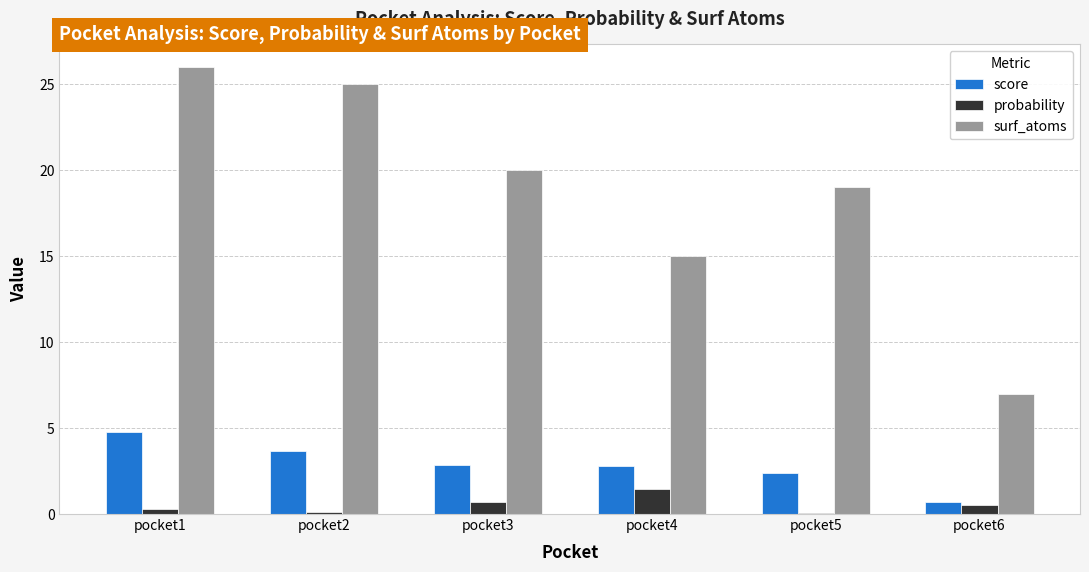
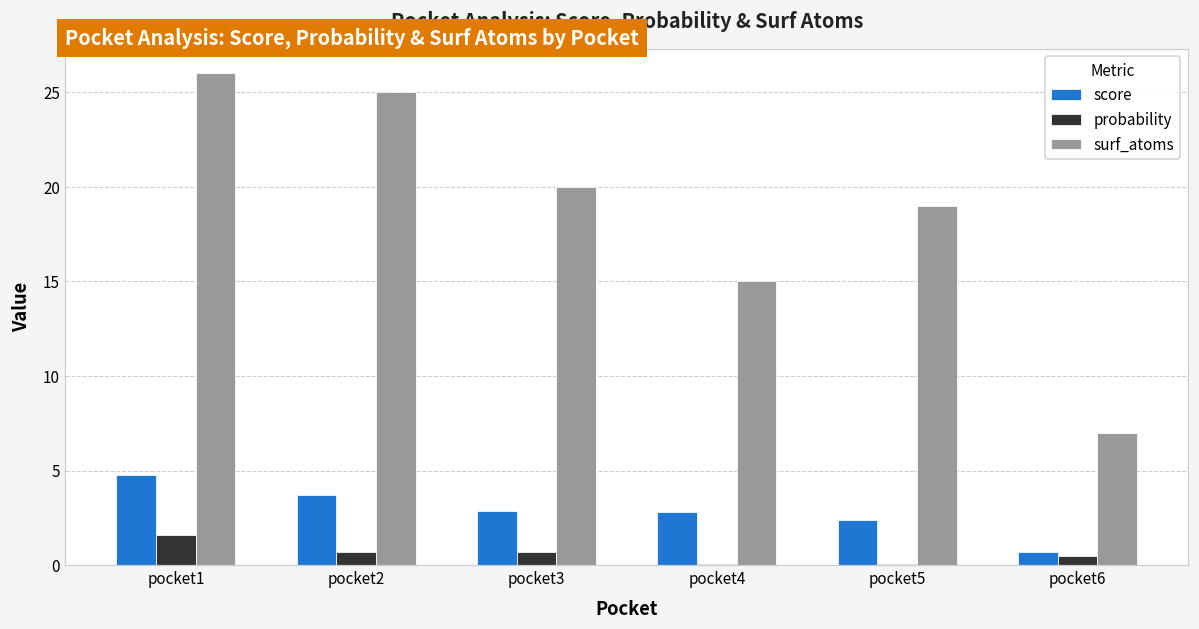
  {
    "score": {
      "pocket1": 4.8,
      "pocket2": 3.7,
      "pocket3": 2.8,
      "pocket4": 2.8,
      "pocket5": 2.4,
      "pocket6": 0.7
    },
    "probability": {
-     "pocket1": 0.3,
-     "pocket2": 0.1,
+     "pocket1": 1.6,
+     "pocket2": 0.7,
      "pocket3": 0.7,
-     "pocket4": 1.5,
+     "pocket4": 0.1,
      "pocket6": 0.5
    },
    "surf_atoms": {
      "pocket1": 26.0,
      "pocket2": 25.0,
      "pocket3": 20.0,
      "pocket4": 15.0,
      "pocket5": 19.0,
      "pocket6": 7.0
    }
  }
